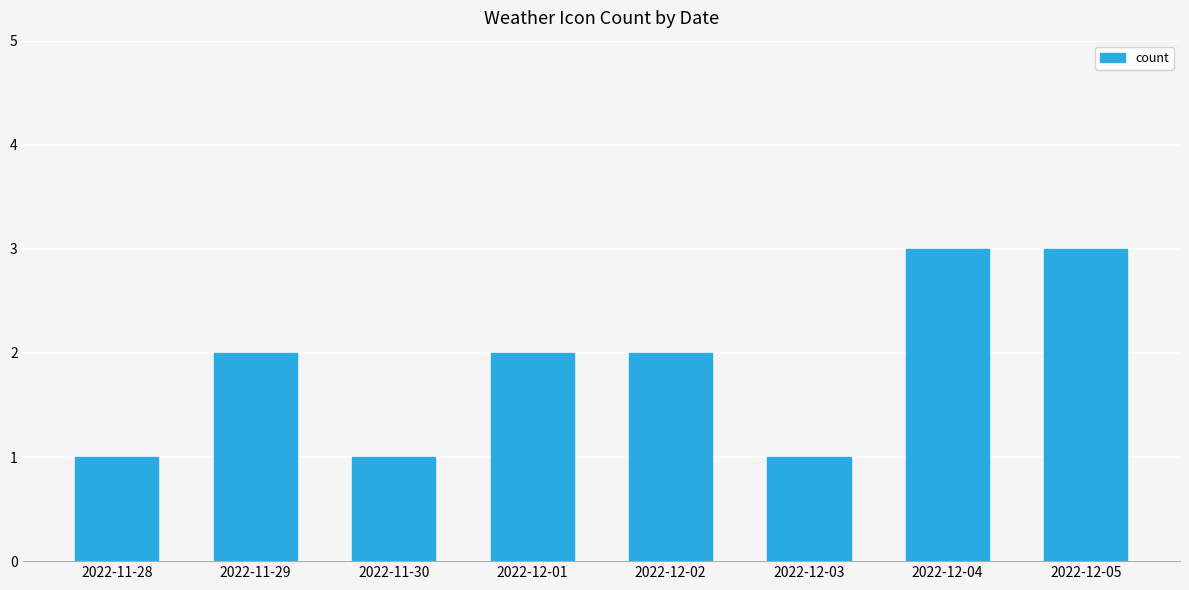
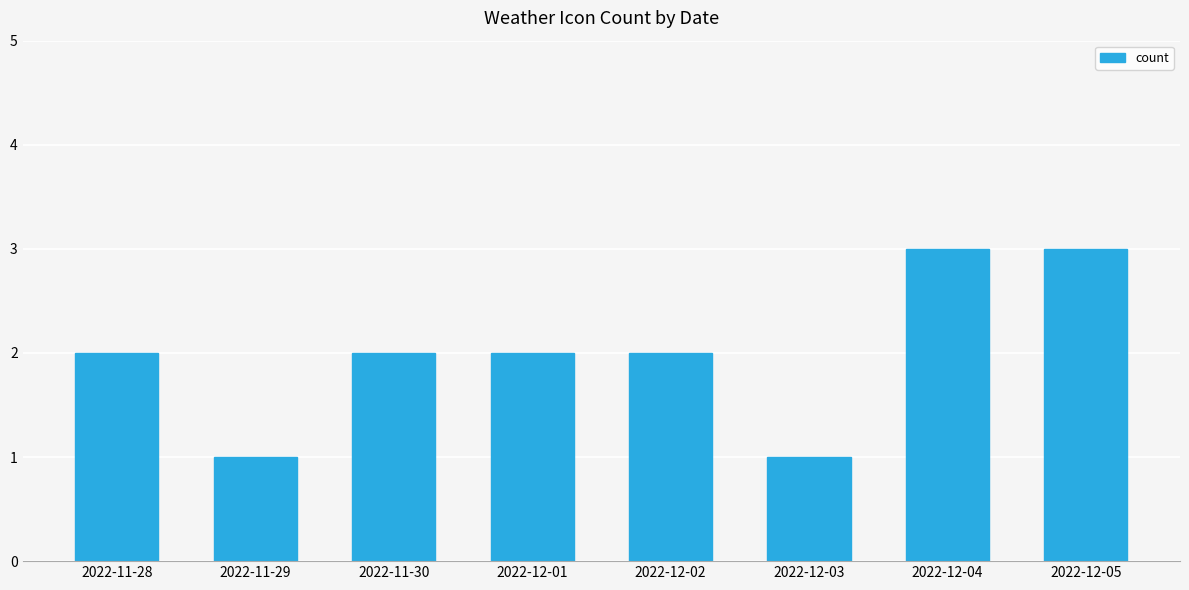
  {
-   "2022-11-28": 1,
-   "2022-11-29": 2,
-   "2022-11-30": 1,
+   "2022-11-28": 2,
+   "2022-11-29": 1,
+   "2022-11-30": 2,
    "2022-12-01": 2,
    "2022-12-02": 2,
    "2022-12-03": 1,
    "2022-12-04": 3,
    "2022-12-05": 3
  }
